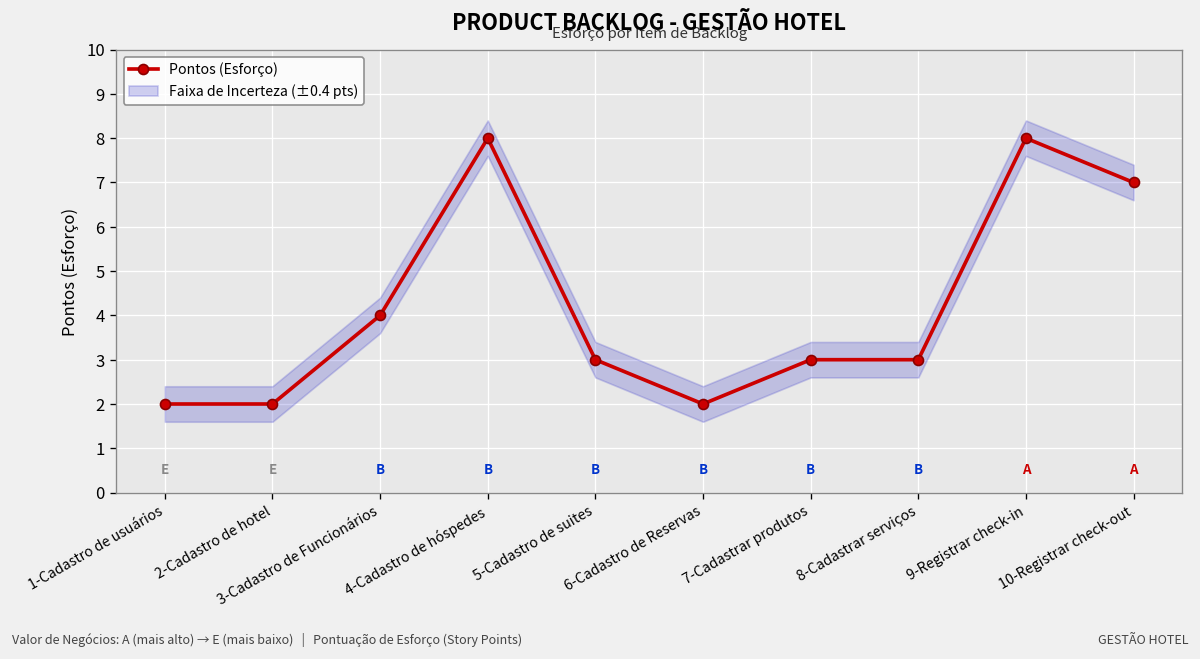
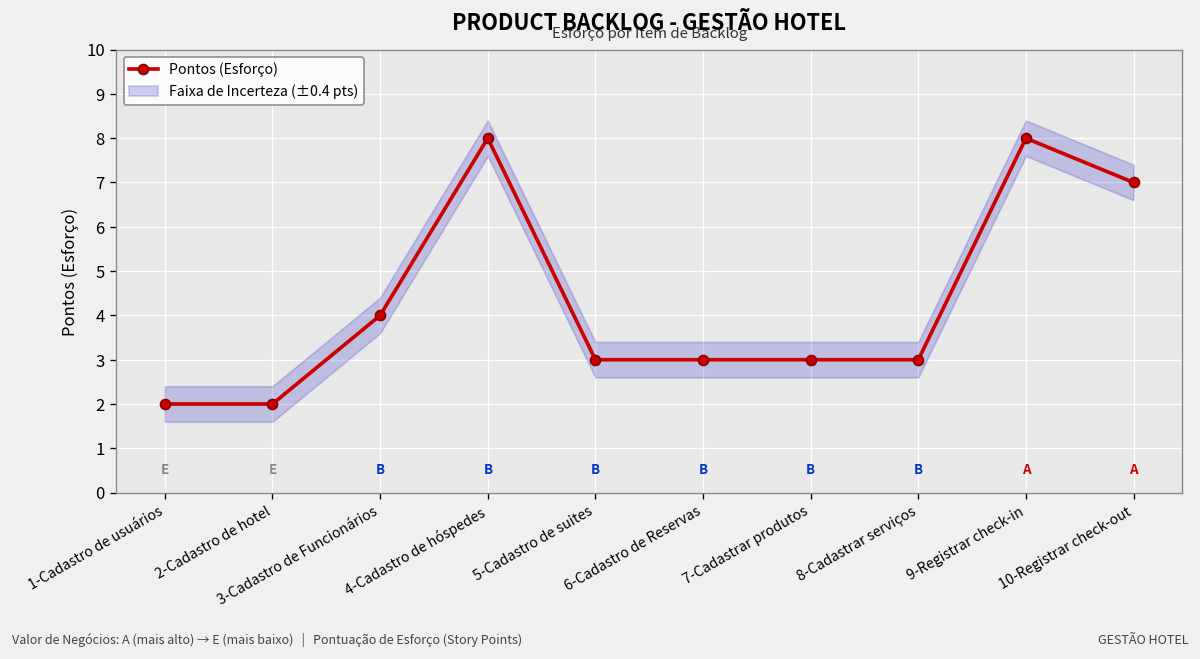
  {
    "Pontos (Esforço)": {
      "1-Cadastro de usuários": 2,
      "2-Cadastro de hotel": 2,
      "3-Cadastro de Funcionários": 4,
      "4-Cadastro de hóspedes": 8,
      "5-Cadastro de suites": 3,
-     "6-Cadastro de Reservas": 2,
+     "6-Cadastro de Reservas": 3,
      "7-Cadastrar produtos": 3,
      "8-Cadastrar serviços": 3,
      "9-Registrar check-in": 8,
      "10-Registrar check-out": 7
    }
  }
